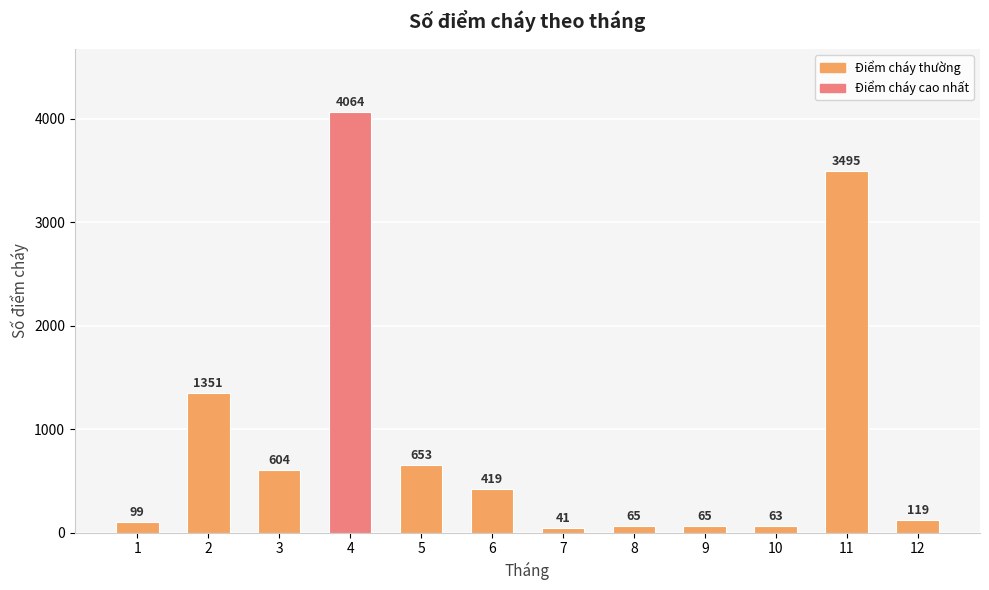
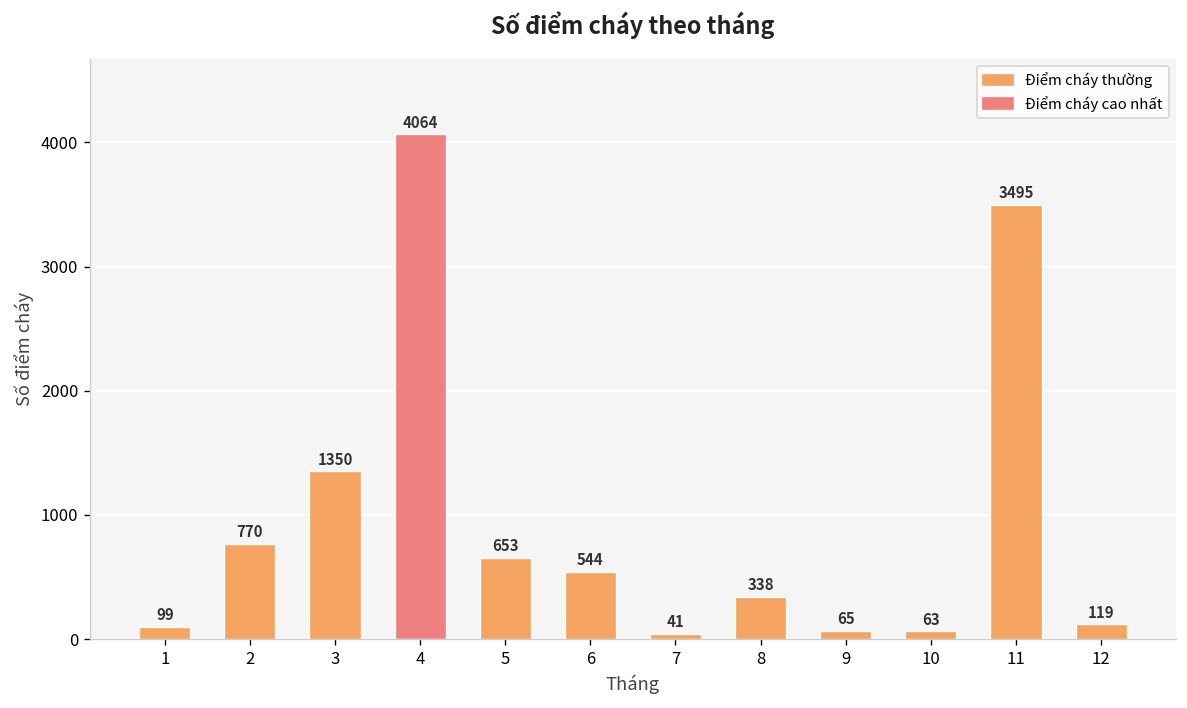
  {
    "1": 99,
-   "2": 1351,
-   "3": 604,
+   "2": 770,
+   "3": 1350,
    "4": 4064,
    "5": 653,
-   "6": 419,
+   "6": 544,
    "7": 41,
-   "8": 65,
+   "8": 338,
    "9": 65,
    "10": 63,
    "11": 3495,
    "12": 119
  }
